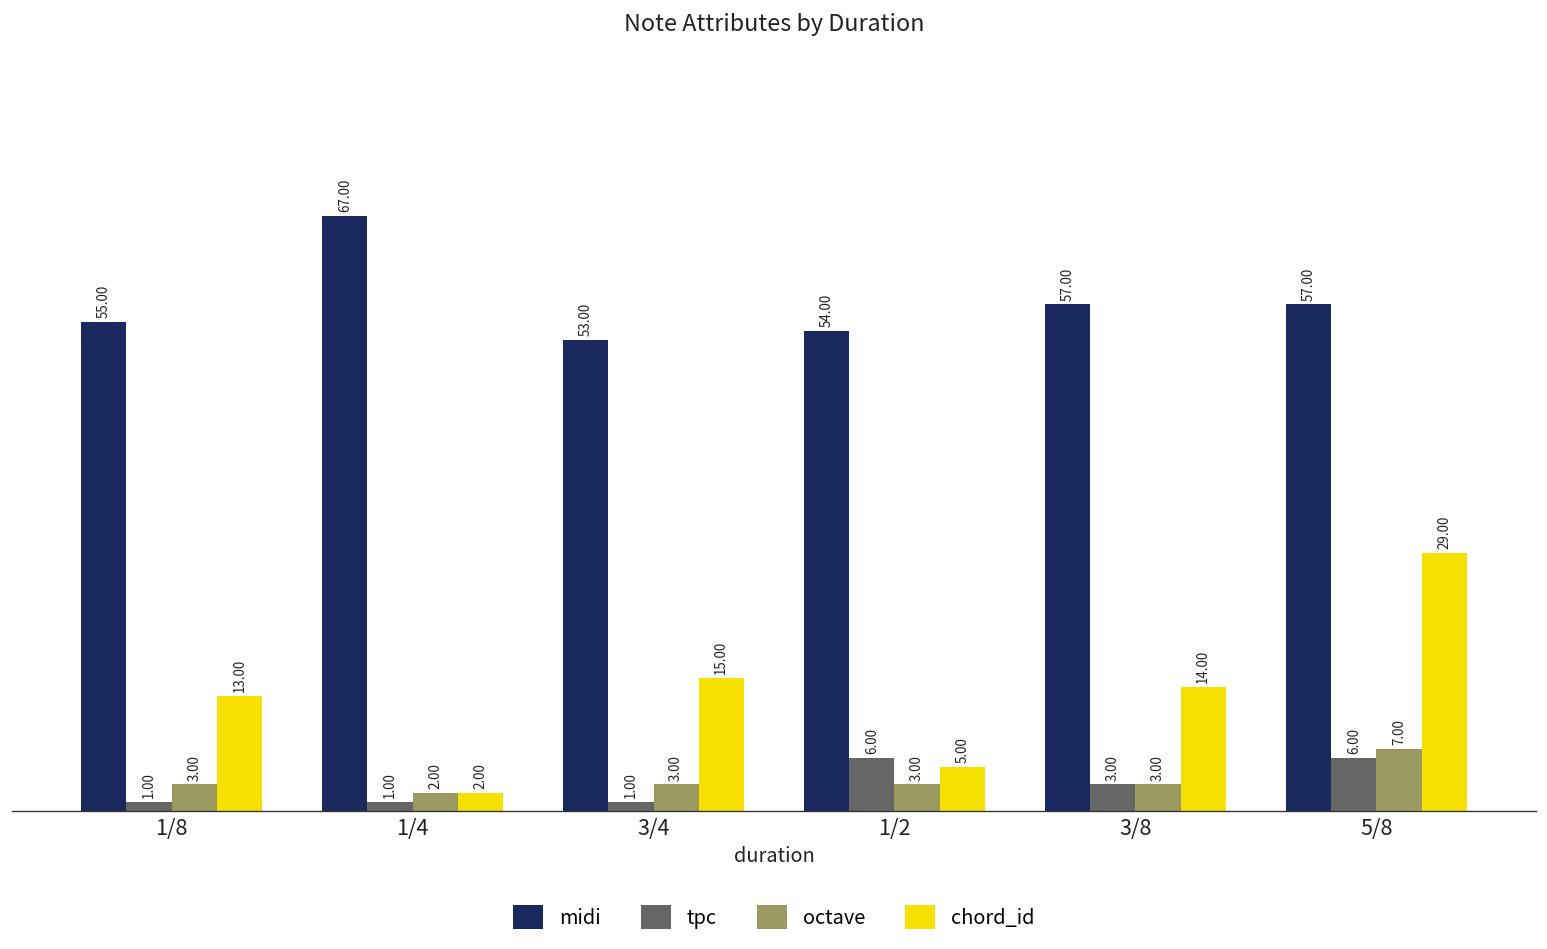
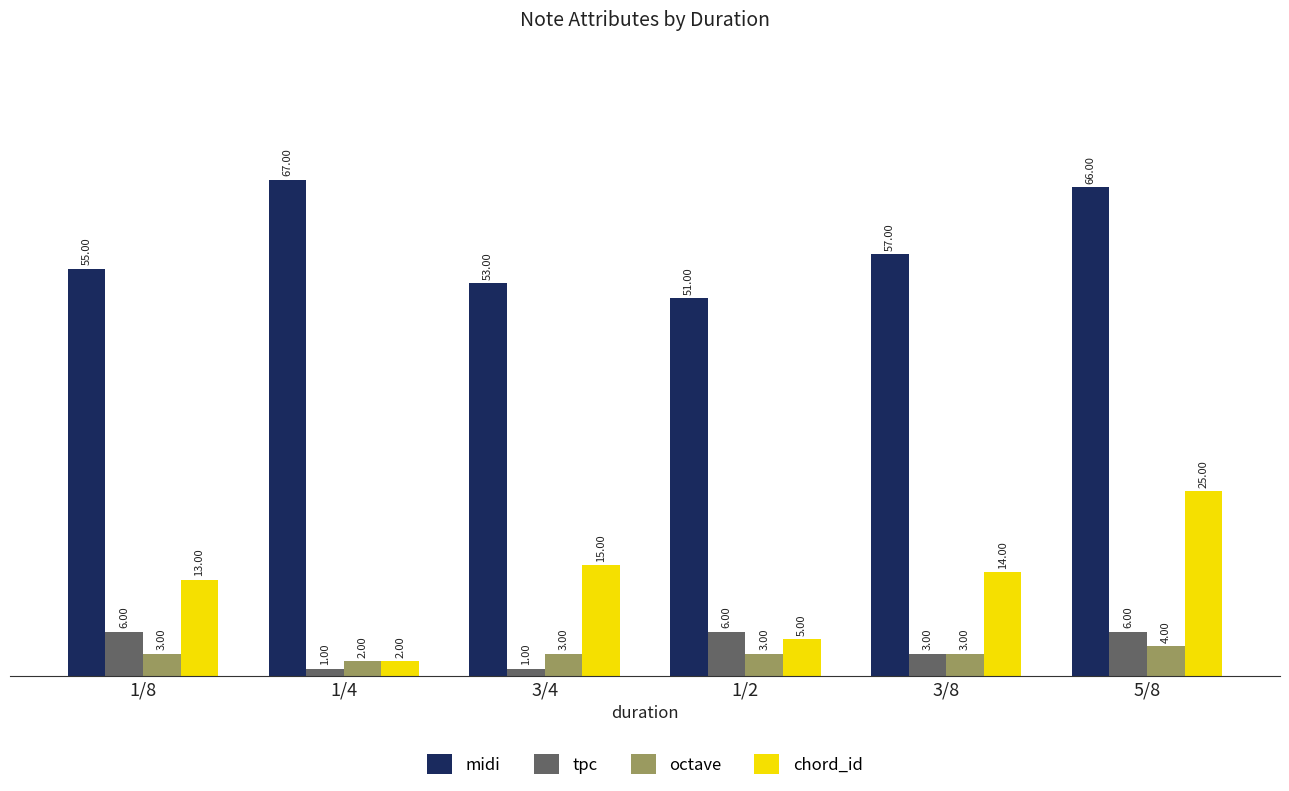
  {
    "midi": {
      "1/8": 55.00,
      "1/4": 67.00,
      "3/4": 53.00,
-     "1/2": 54.00,
+     "1/2": 51.00,
      "3/8": 57.00,
-     "5/8": 57.00
+     "5/8": 66.00
    },
    "tpc": {
-     "1/8": 1.00,
+     "1/8": 6.00,
      "1/4": 1.00,
      "3/4": 1.00,
      "1/2": 6.00,
      "3/8": 3.00,
      "5/8": 6.00
    },
    "octave": {
      "1/8": 3.00,
      "1/4": 2.00,
      "3/4": 3.00,
      "1/2": 3.00,
      "3/8": 3.00,
-     "5/8": 7.00
+     "5/8": 4.00
    },
    "chord_id": {
      "1/8": 13.00,
      "1/4": 2.00,
      "3/4": 15.00,
      "1/2": 5.00,
      "3/8": 14.00,
-     "5/8": 29.00
+     "5/8": 25.00
    }
  }
